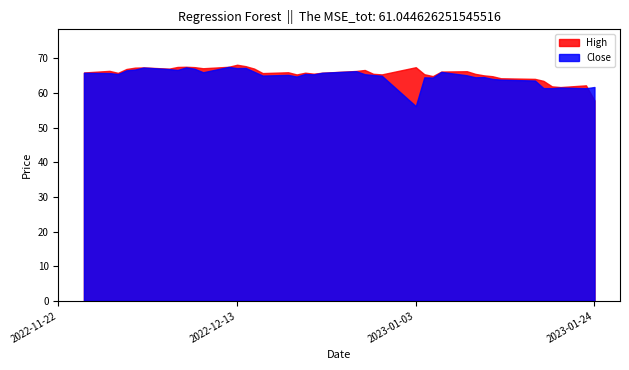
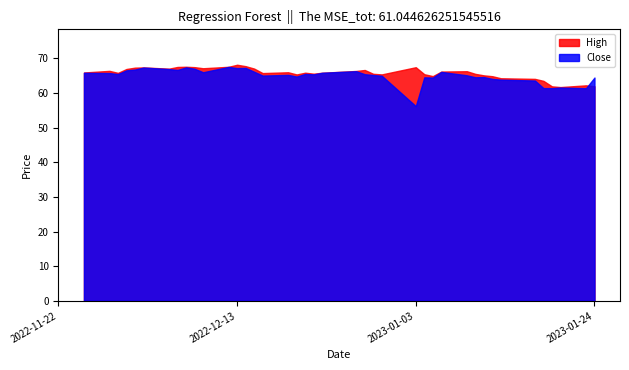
  {
    "High": {
      "2022-12-13": 68,
      "2023-01-03": 67,
-     "2023-01-24": 58
+     "2023-01-24": 62
    },
    "Close": {
      "2022-12-13": 67,
      "2023-01-03": 56,
-     "2023-01-24": 62
+     "2023-01-24": 64
    }
  }
